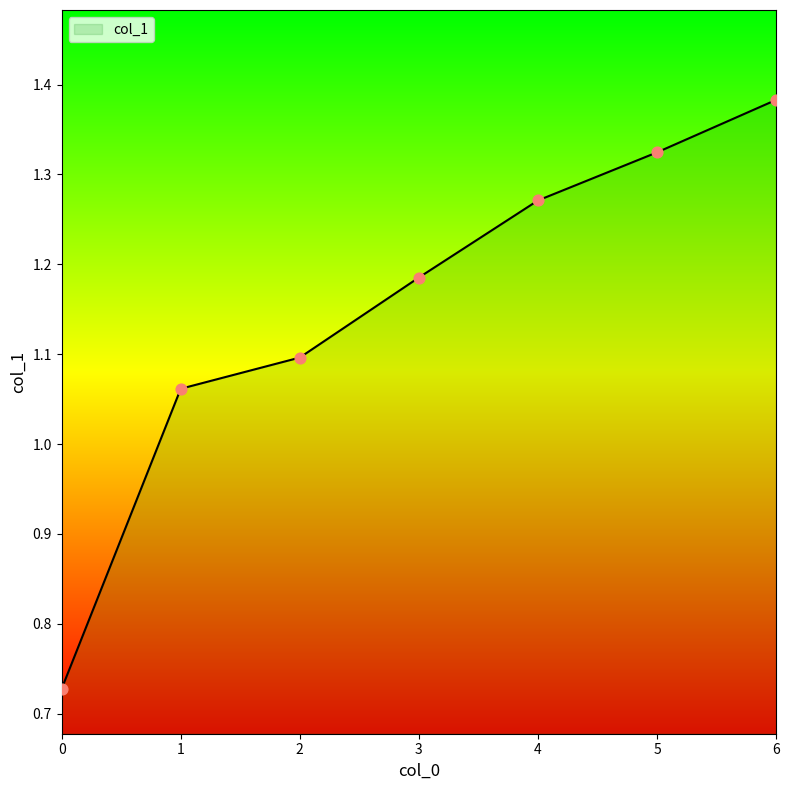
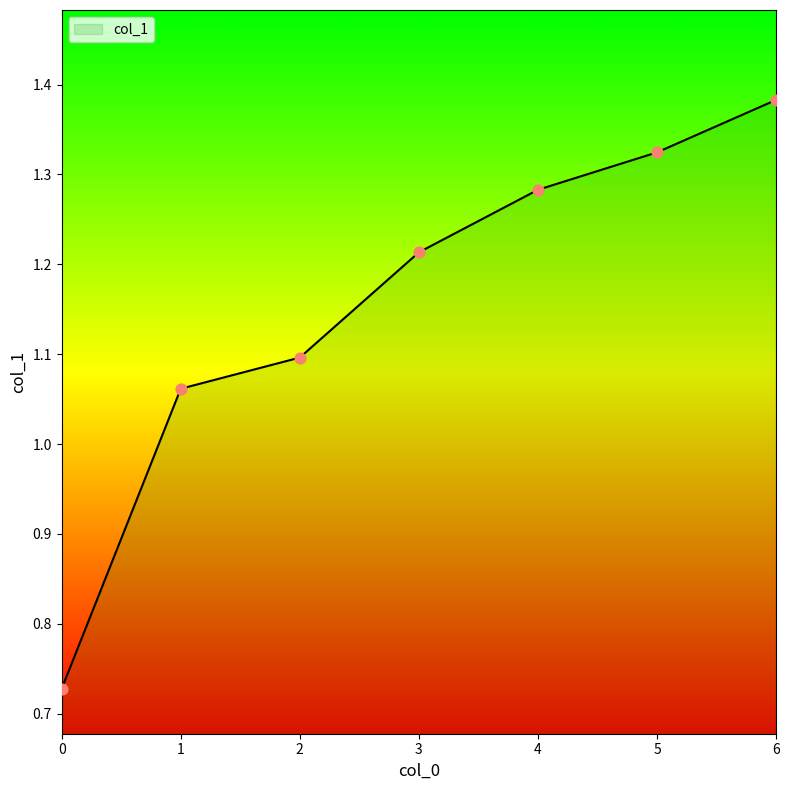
  {
    "0": 0.73,
    "1": 1.06,
    "2": 1.10,
-   "3": 1.19,
-   "4": 1.27,
+   "3": 1.21,
+   "4": 1.28,
    "5": 1.32,
    "6": 1.38
  }
